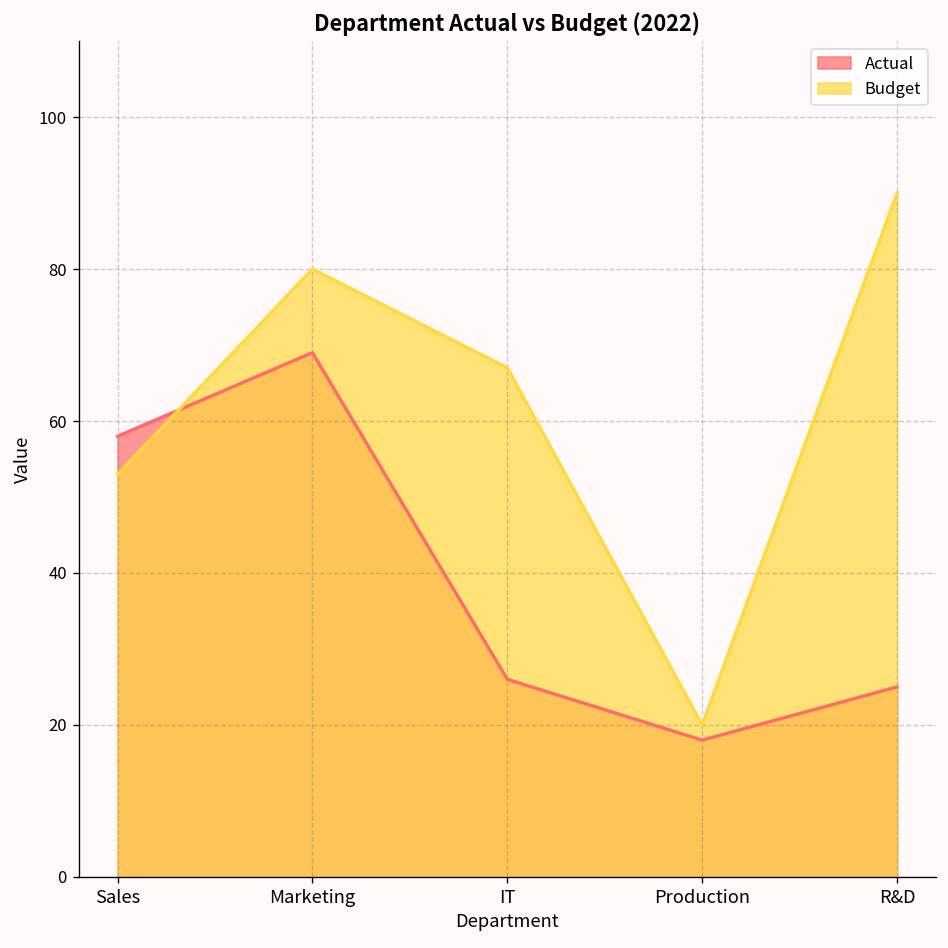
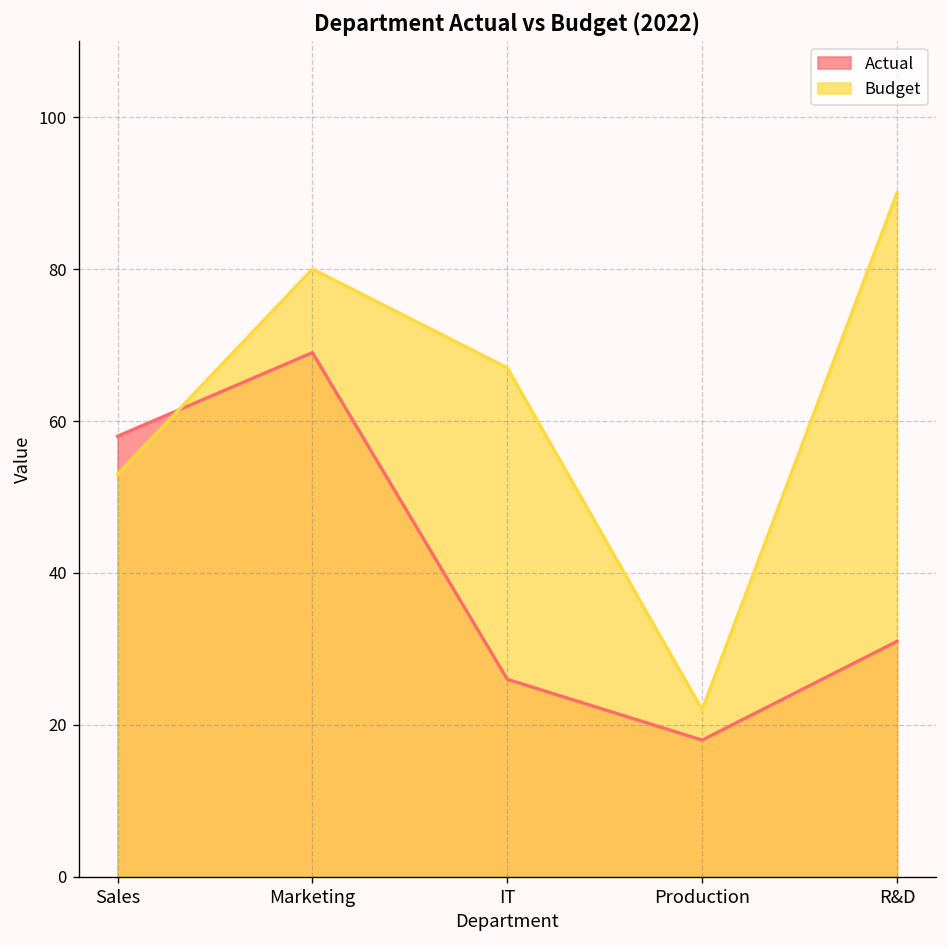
  {
    "Actual": {
      "Sales": 58,
      "Marketing": 69,
      "IT": 26,
      "Production": 18,
-     "R&D": 25
+     "R&D": 31
    },
    "Budget": {
      "Sales": 53,
      "Marketing": 80,
      "IT": 67,
-     "Production": 20,
+     "Production": 22,
      "R&D": 90
    }
  }
